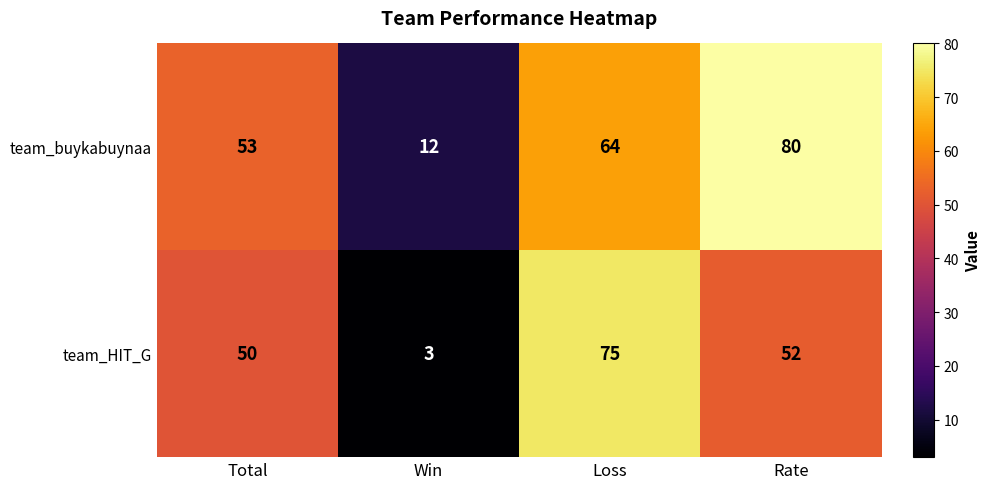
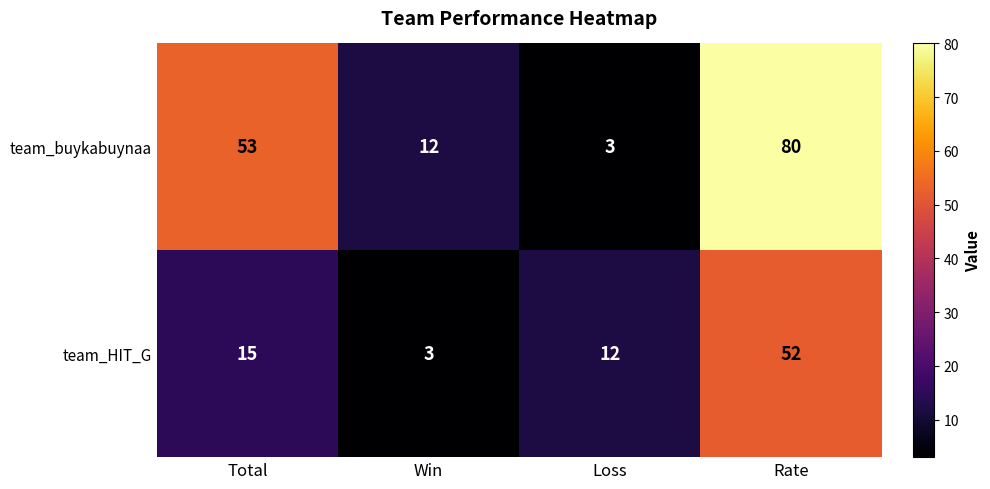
  {
    "team_buykabuynaa": {
      "Total": 53,
      "Win": 12,
-     "Loss": 64,
+     "Loss": 3,
      "Rate": 80
    },
    "team_HIT_G": {
-     "Total": 50,
+     "Total": 15,
      "Win": 3,
-     "Loss": 75,
+     "Loss": 12,
      "Rate": 52
    }
  }
